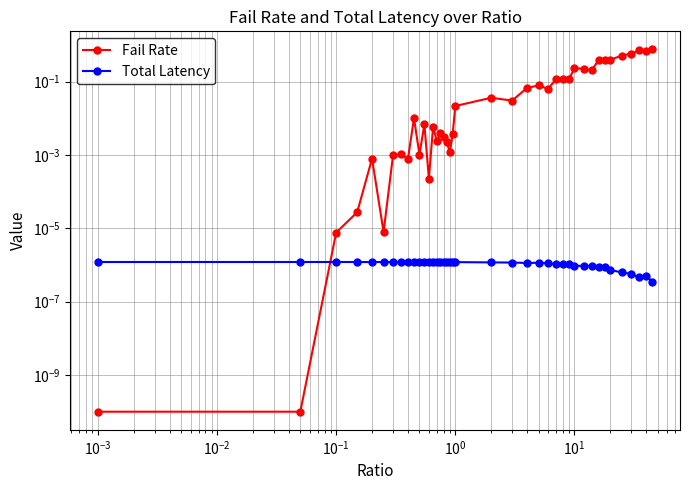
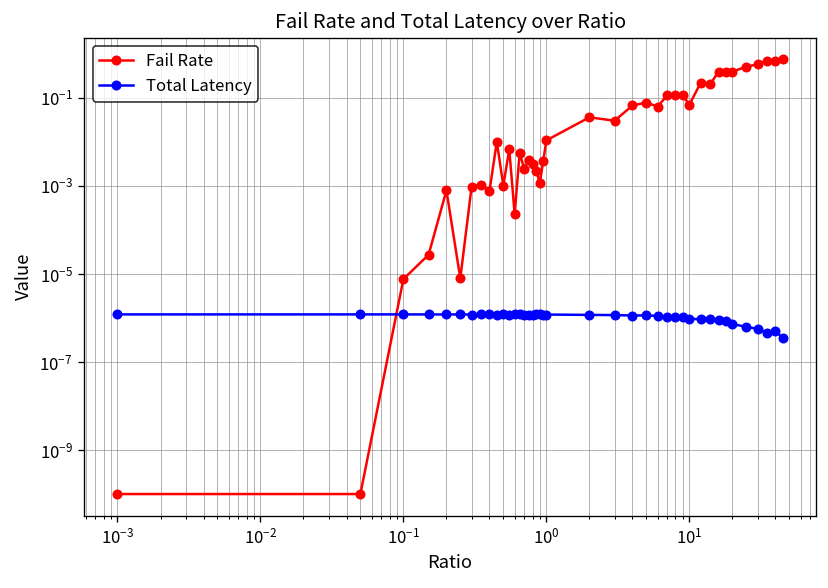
  {
    "Fail Rate": {
      "10^-3": 0.00000000010,
      "10^-1": 0.000008,
-     "10^0": 0.02,
-     "10^1": 0.2
+     "10^0": 0.011,
+     "10^1": 0.07
    },
    "Total Latency": {
      "10^-3": 0.0000012,
      "10^-1": 0.0000012,
      "10^0": 0.0000012,
      "10^1": 0.0000010
    }
  }
